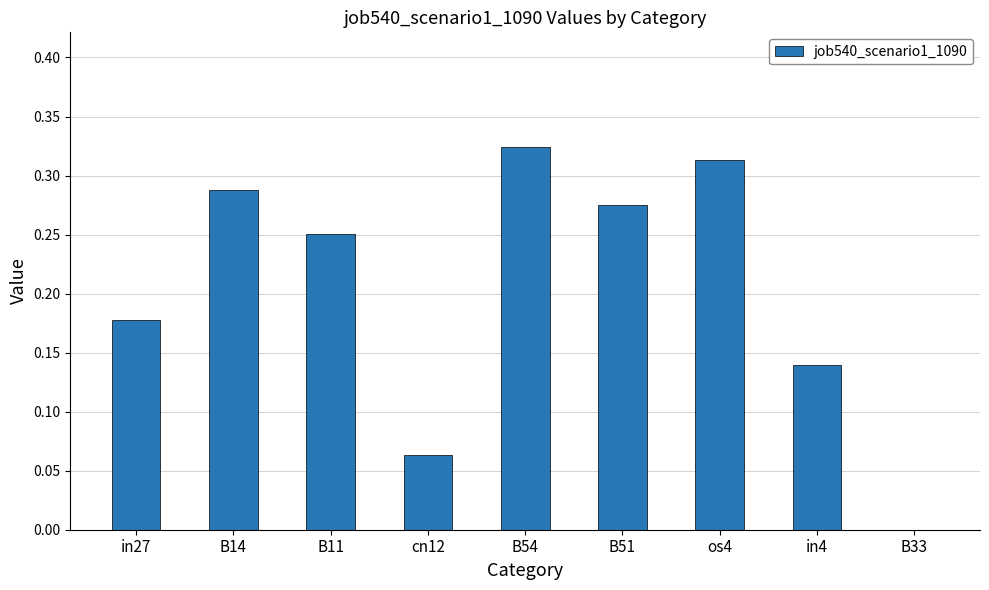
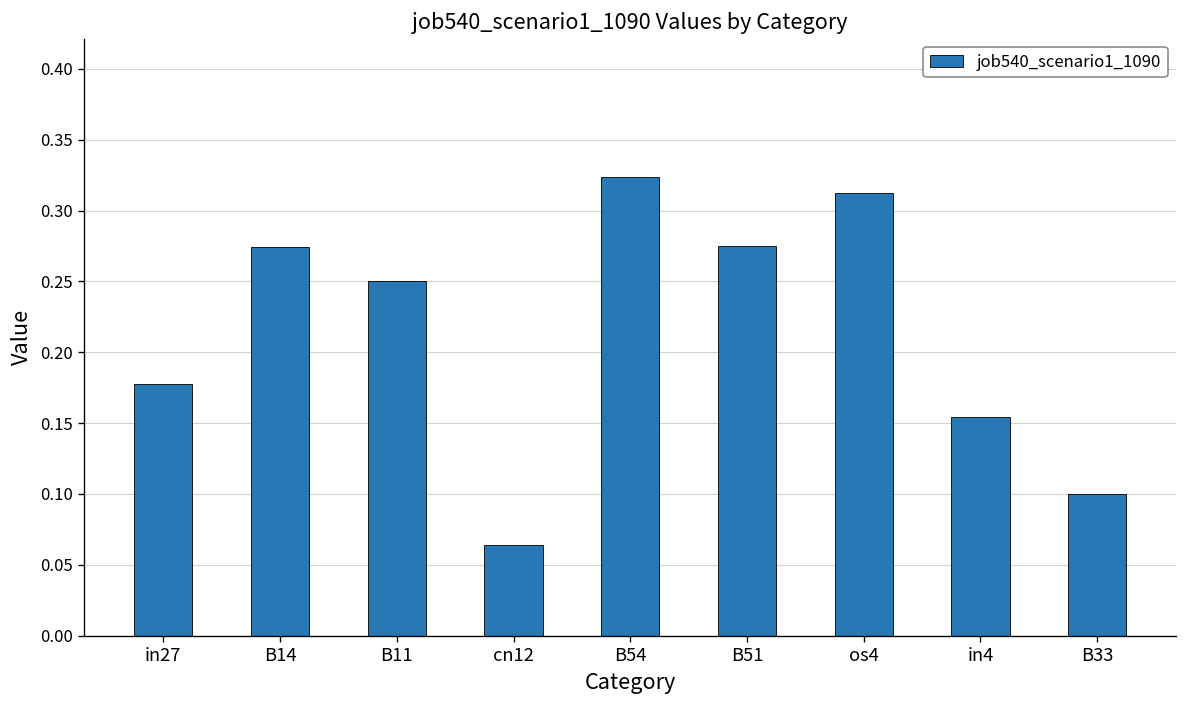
  {
    "in27": 0.177,
-   "B14": 0.288,
+   "B14": 0.274,
    "B11": 0.250,
    "cn12": 0.064,
    "B54": 0.324,
    "B51": 0.275,
    "os4": 0.313,
-   "in4": 0.139,
-   "B33": 0.0
+   "in4": 0.154,
+   "B33": 0.1
  }
